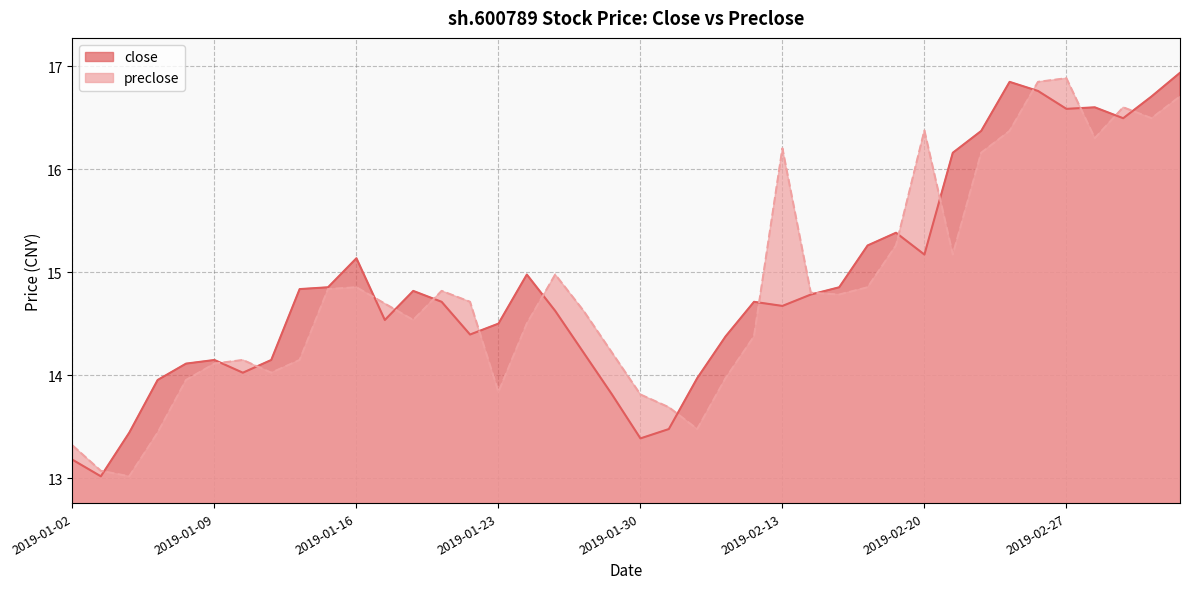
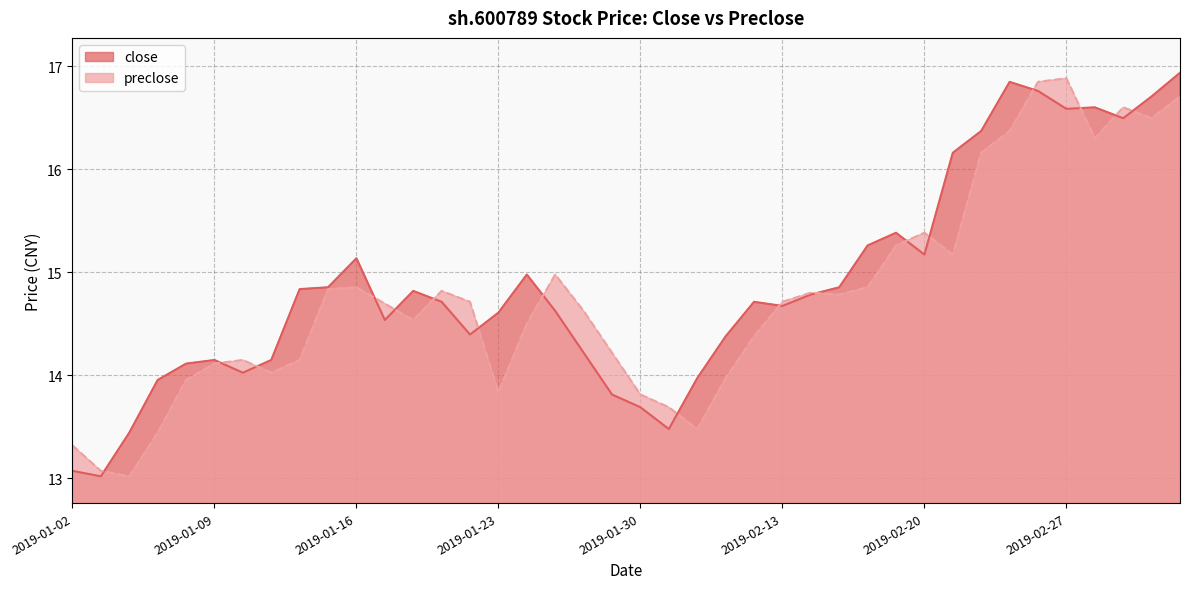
  {
    "close": {
-     "2019-01-02": 13.18,
+     "2019-01-02": 13.07,
      "2019-01-09": 14.15,
      "2019-01-16": 15.14,
-     "2019-01-23": 14.50,
-     "2019-01-30": 13.39,
+     "2019-01-23": 14.61,
+     "2019-01-30": 13.69,
      "2019-02-13": 14.67,
      "2019-02-20": 15.17,
      "2019-02-27": 16.59
    },
    "preclose": {
      "2019-01-02": 13.32,
      "2019-01-09": 14.11,
      "2019-01-16": 14.85,
      "2019-01-23": 13.84,
      "2019-01-30": 13.81,
-     "2019-02-13": 16.20,
-     "2019-02-20": 16.38,
+     "2019-02-13": 14.71,
+     "2019-02-20": 15.38,
      "2019-02-27": 16.88
    }
  }
